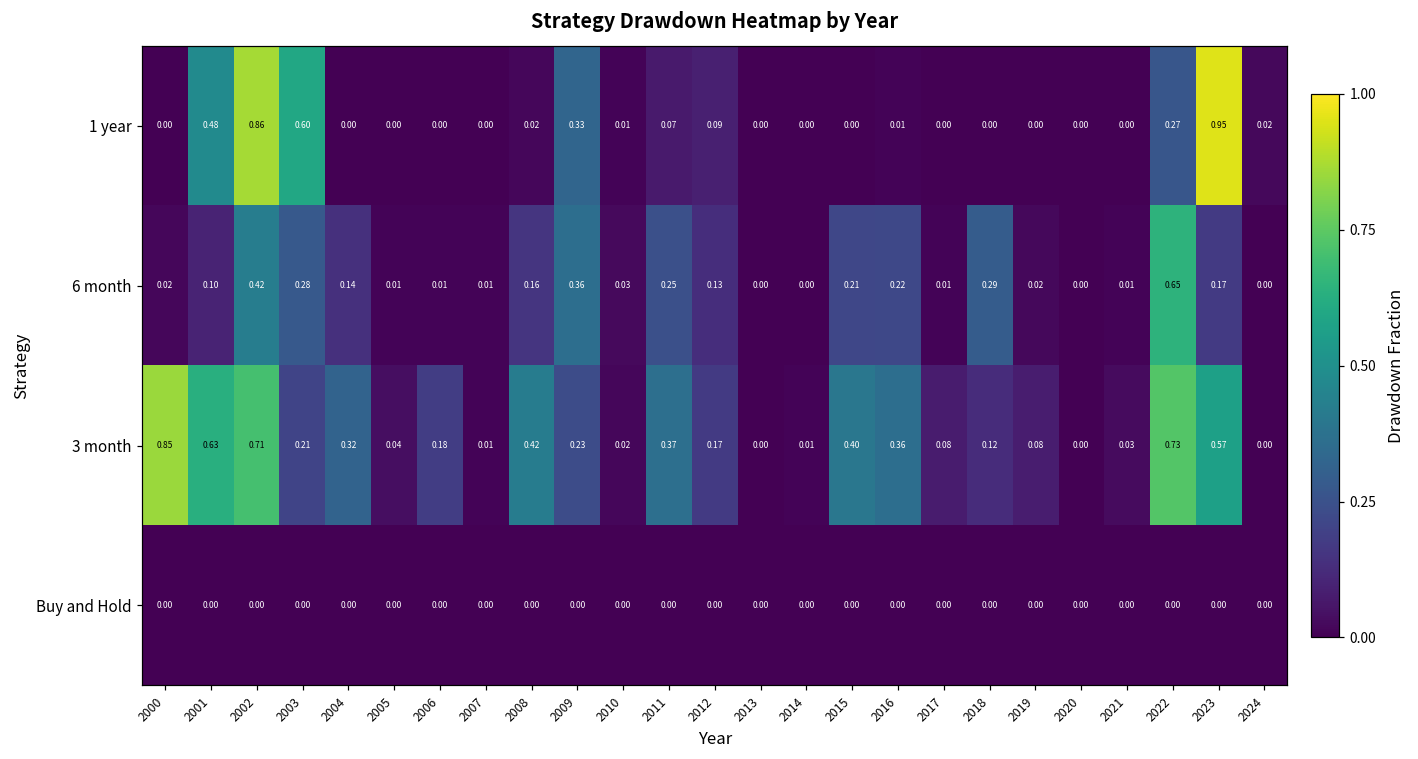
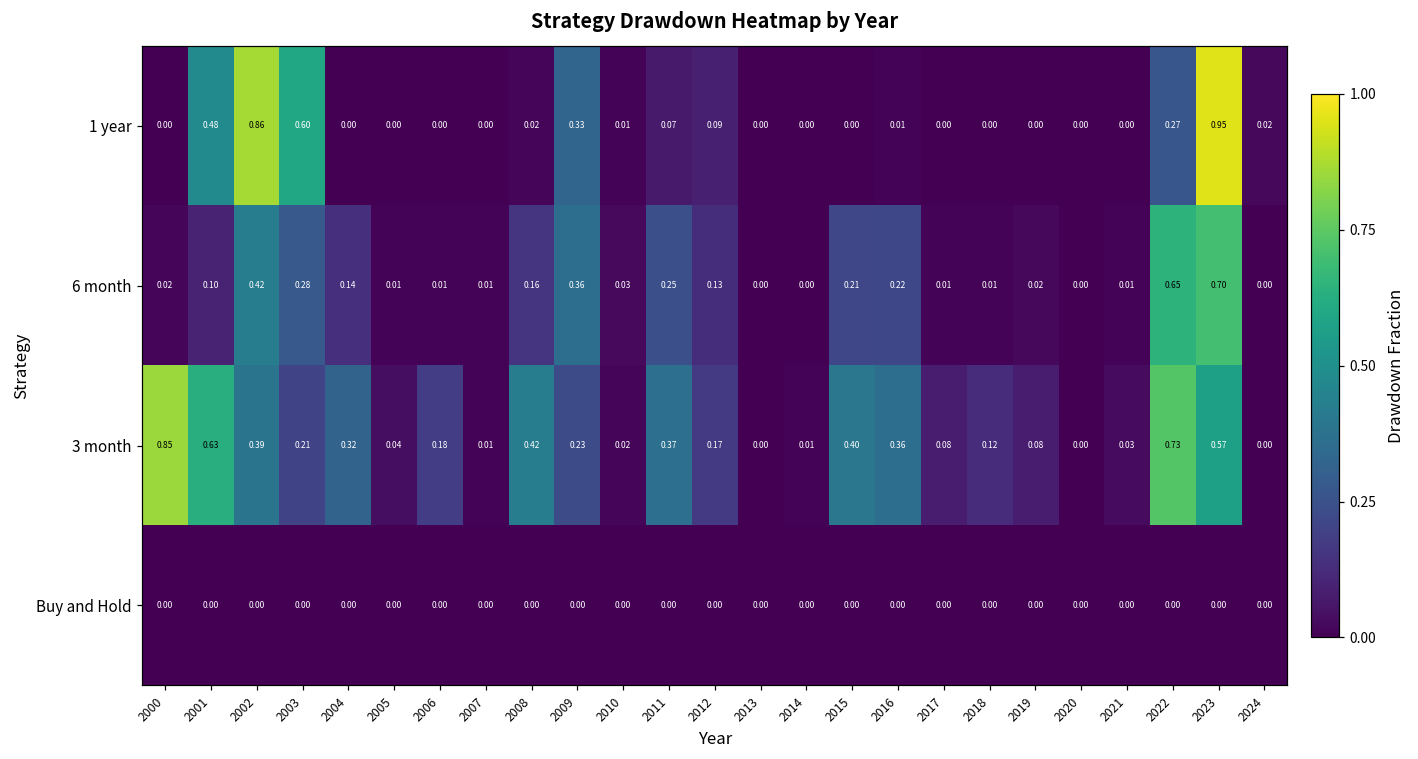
  {
    "1 year": {
      "2000": 0.00,
      "2001": 0.48,
      "2002": 0.86,
      "2003": 0.60,
      "2004": 0.00,
      "2005": 0.00,
      "2006": 0.00,
      "2007": 0.00,
      "2008": 0.02,
      "2009": 0.33,
      "2010": 0.01,
      "2011": 0.07,
      "2012": 0.09,
      "2013": 0.00,
      "2014": 0.00,
      "2015": 0.00,
      "2016": 0.01,
      "2017": 0.00,
      "2018": 0.00,
      "2019": 0.00,
      "2020": 0.00,
      "2021": 0.00,
      "2022": 0.27,
      "2023": 0.95,
      "2024": 0.02
    },
    "6 month": {
      "2000": 0.02,
      "2001": 0.10,
      "2002": 0.42,
      "2003": 0.28,
      "2004": 0.14,
      "2005": 0.01,
      "2006": 0.01,
      "2007": 0.01,
      "2008": 0.16,
      "2009": 0.36,
      "2010": 0.03,
      "2011": 0.25,
      "2012": 0.13,
      "2013": 0.00,
      "2014": 0.00,
      "2015": 0.21,
      "2016": 0.22,
      "2017": 0.01,
-     "2018": 0.29,
+     "2018": 0.01,
      "2019": 0.02,
      "2020": 0.00,
      "2021": 0.01,
      "2022": 0.65,
-     "2023": 0.17,
+     "2023": 0.70,
      "2024": 0.00
    },
    "3 month": {
      "2000": 0.85,
      "2001": 0.63,
-     "2002": 0.71,
+     "2002": 0.39,
      "2003": 0.21,
      "2004": 0.32,
      "2005": 0.04,
      "2006": 0.18,
      "2007": 0.01,
      "2008": 0.42,
      "2009": 0.23,
      "2010": 0.02,
      "2011": 0.37,
      "2012": 0.17,
      "2013": 0.00,
      "2014": 0.01,
      "2015": 0.40,
      "2016": 0.36,
      "2017": 0.08,
      "2018": 0.12,
      "2019": 0.08,
      "2020": 0.00,
      "2021": 0.03,
      "2022": 0.73,
      "2023": 0.57,
      "2024": 0.00
    },
    "Buy and Hold": {
      "2000": 0.00,
      "2001": 0.00,
      "2002": 0.00,
      "2003": 0.00,
      "2004": 0.00,
      "2005": 0.00,
      "2006": 0.00,
      "2007": 0.00,
      "2008": 0.00,
      "2009": 0.00,
      "2010": 0.00,
      "2011": 0.00,
      "2012": 0.00,
      "2013": 0.00,
      "2014": 0.00,
      "2015": 0.00,
      "2016": 0.00,
      "2017": 0.00,
      "2018": 0.00,
      "2019": 0.00,
      "2020": 0.00,
      "2021": 0.00,
      "2022": 0.00,
      "2023": 0.00,
      "2024": 0.00
    }
  }
